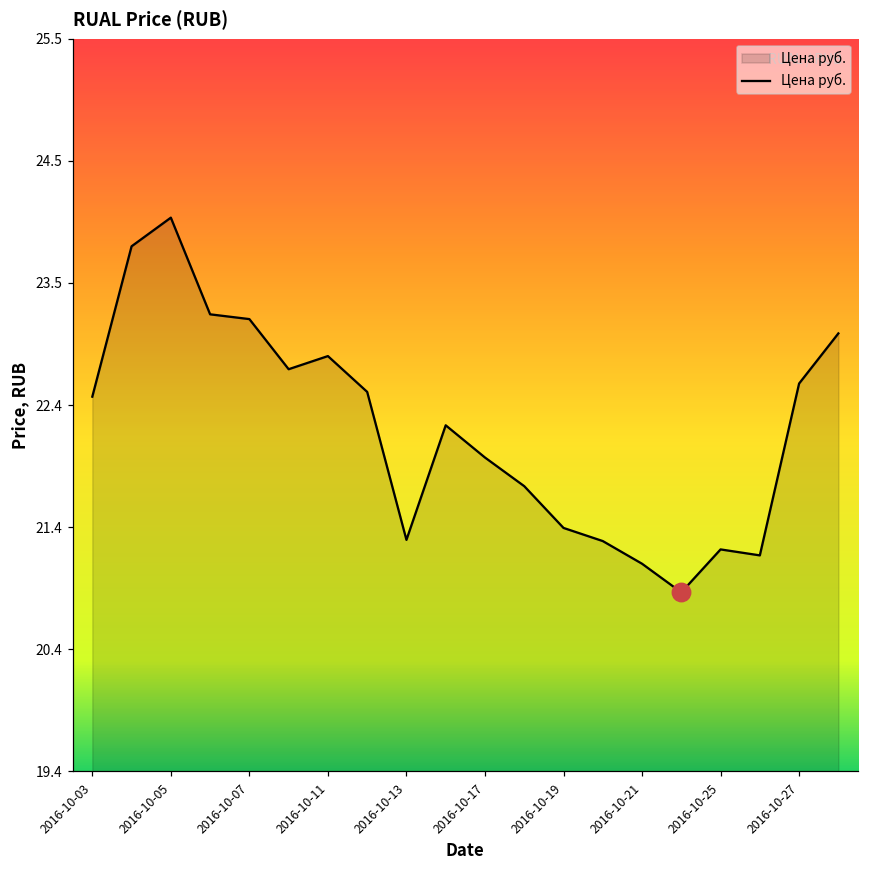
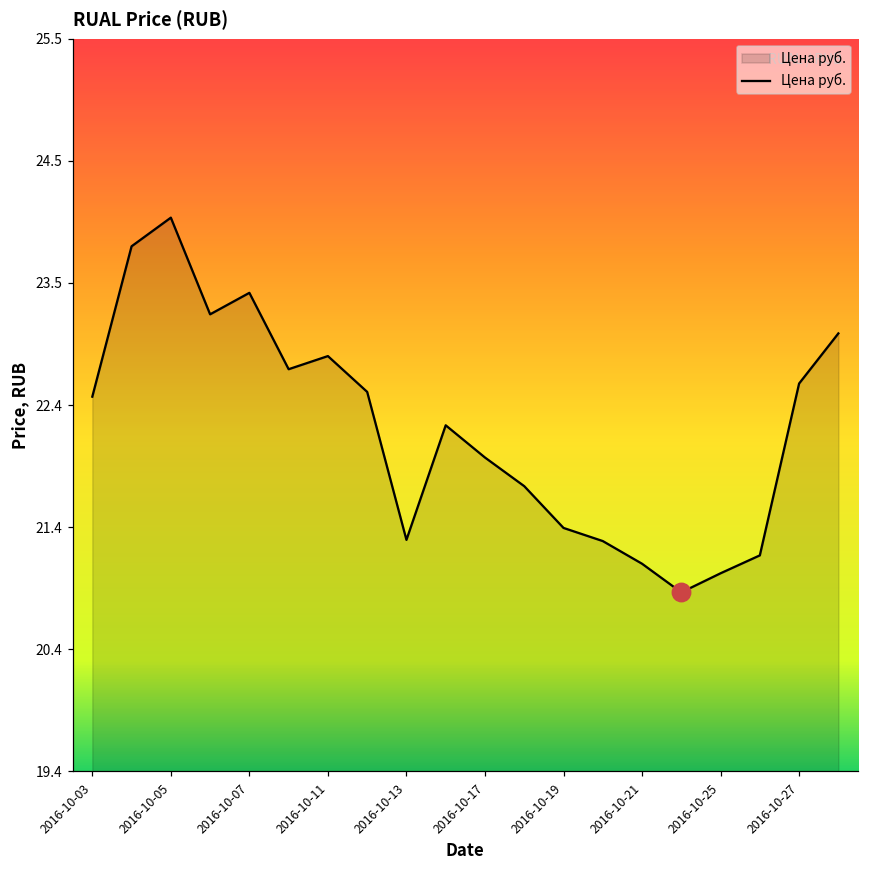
  {
    "Цена руб.": {
      "2016-10-03": 22.50,
      "2016-10-05": 24.00,
-     "2016-10-07": 23.15,
+     "2016-10-07": 23.37,
      "2016-10-11": 22.84,
      "2016-10-13": 21.30,
      "2016-10-17": 21.99,
      "2016-10-19": 21.40,
      "2016-10-21": 21.10,
-     "2016-10-25": 21.22,
+     "2016-10-25": 21.02,
      "2016-10-27": 22.61
    }
  }
